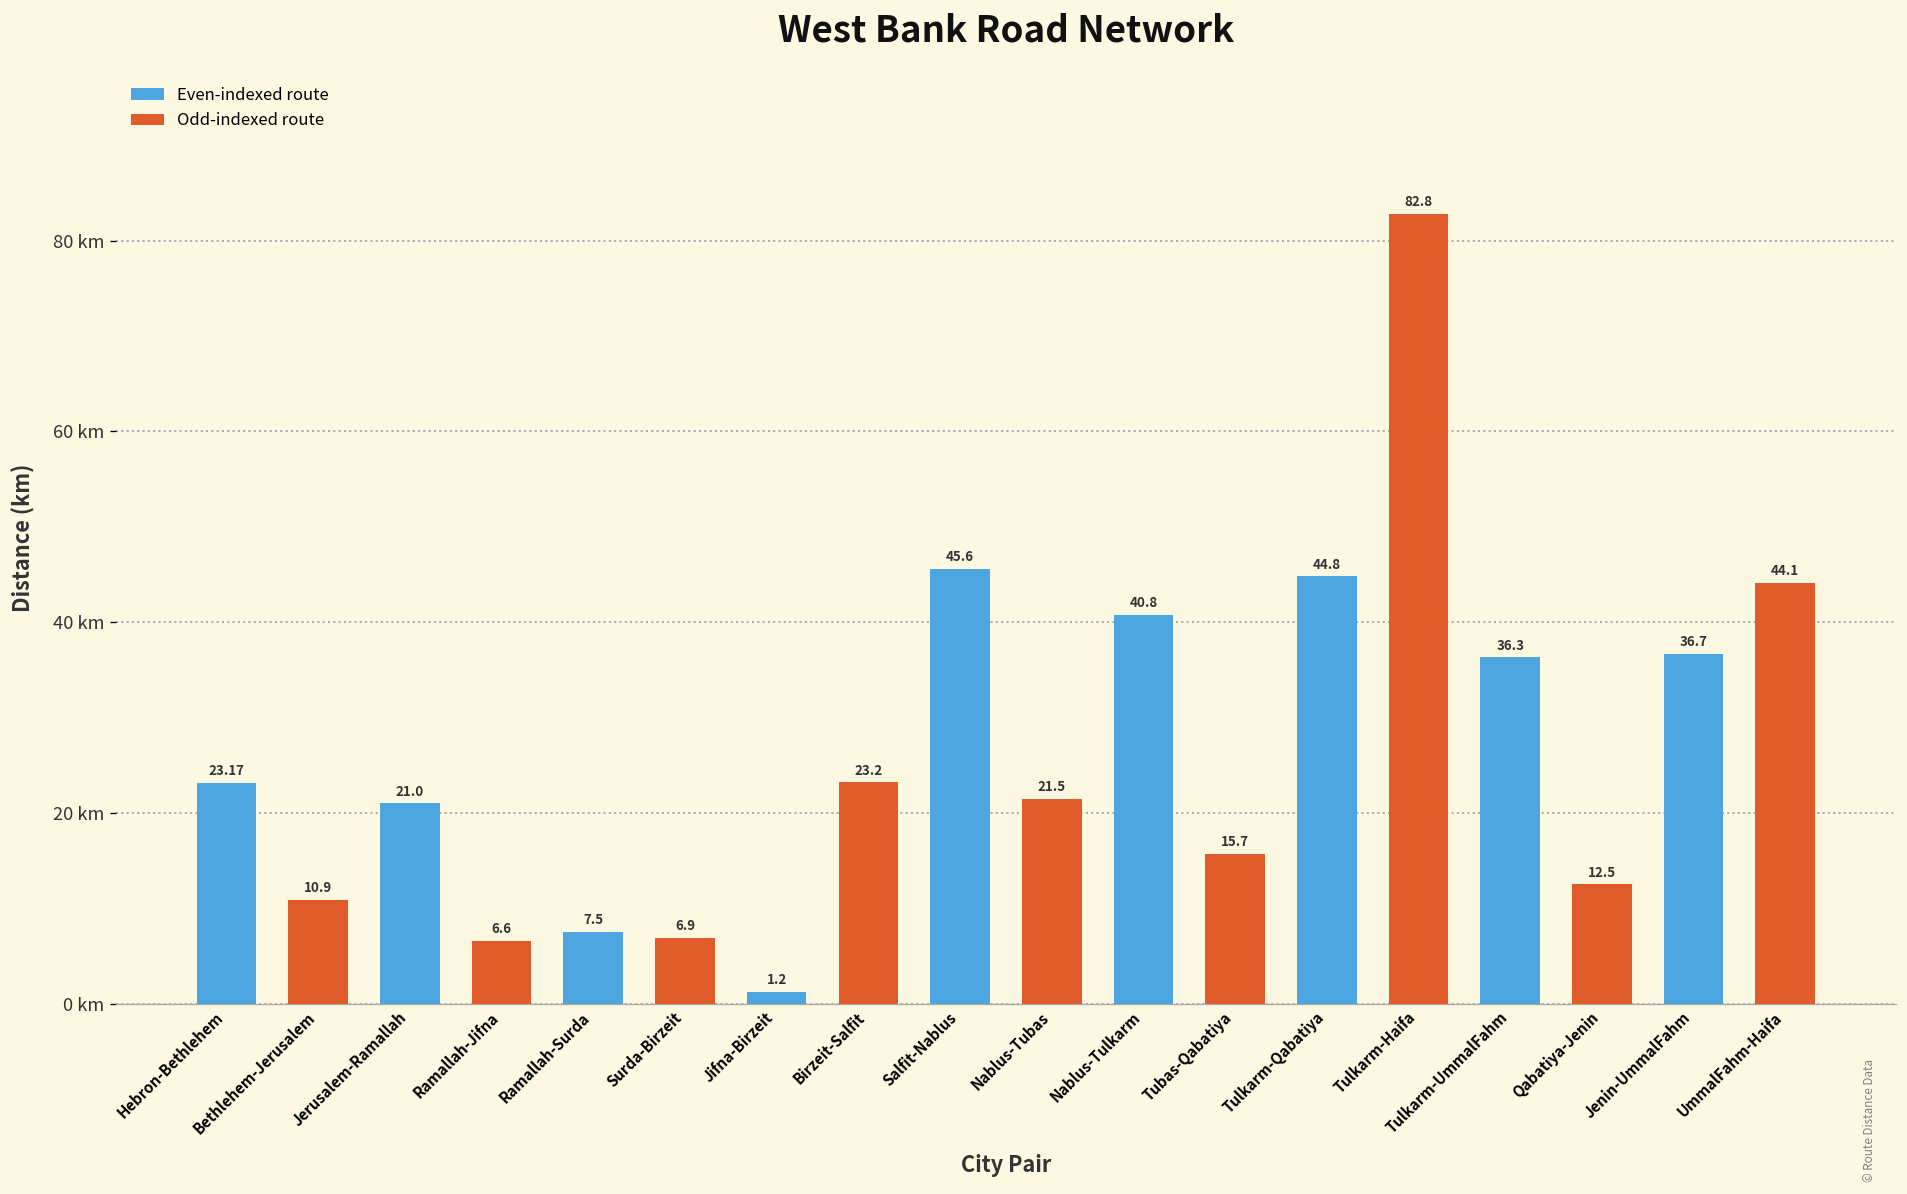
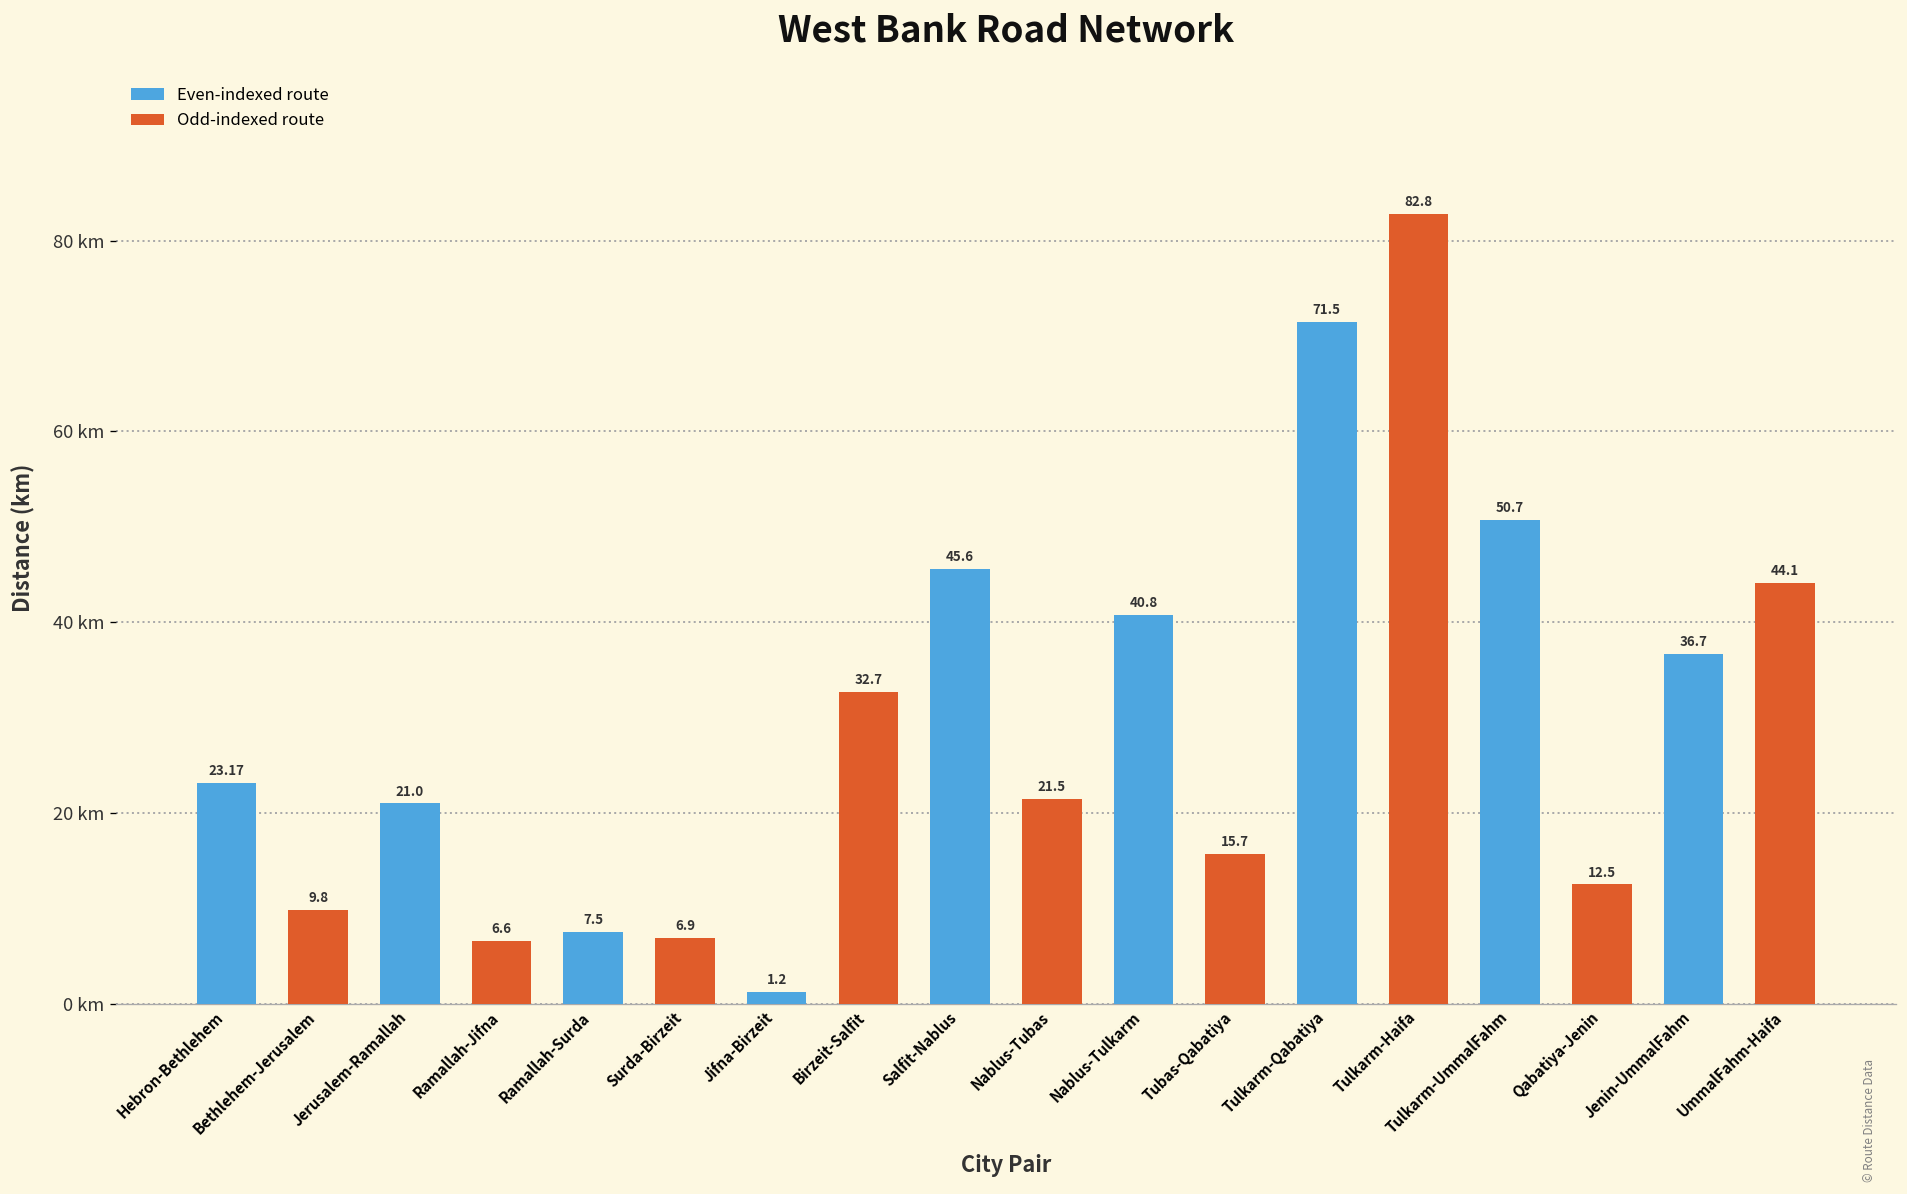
  {
    "Hebron-Bethlehem": 23.17,
-   "Bethlehem-Jerusalem": 10.9,
+   "Bethlehem-Jerusalem": 9.8,
    "Jerusalem-Ramallah": 21.0,
    "Ramallah-Jifna": 6.6,
    "Ramallah-Surda": 7.5,
    "Surda-Birzeit": 6.9,
    "Jifna-Birzeit": 1.2,
-   "Birzeit-Salfit": 23.2,
+   "Birzeit-Salfit": 32.7,
    "Salfit-Nablus": 45.6,
    "Nablus-Tubas": 21.5,
    "Nablus-Tulkarm": 40.8,
    "Tubas-Qabatiya": 15.7,
-   "Tulkarm-Qabatiya": 44.8,
+   "Tulkarm-Qabatiya": 71.5,
    "Tulkarm-Haifa": 82.8,
-   "Tulkarm-UmmalFahm": 36.3,
+   "Tulkarm-UmmalFahm": 50.7,
    "Qabatiya-Jenin": 12.5,
    "Jenin-UmmalFahm": 36.7,
    "UmmalFahm-Haifa": 44.1
  }
